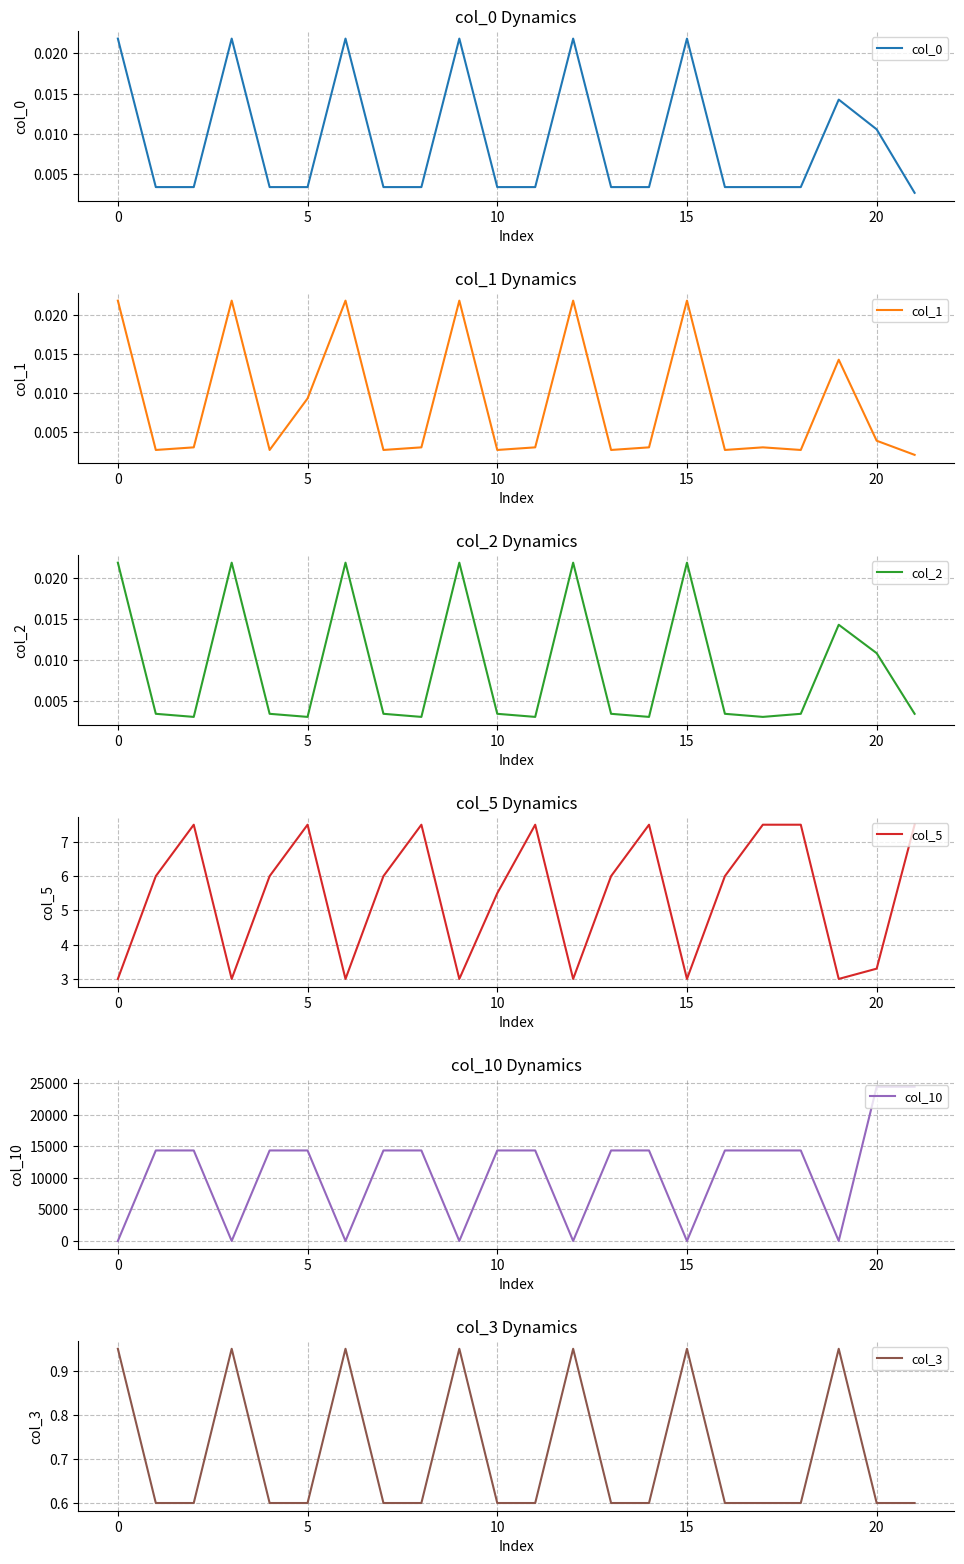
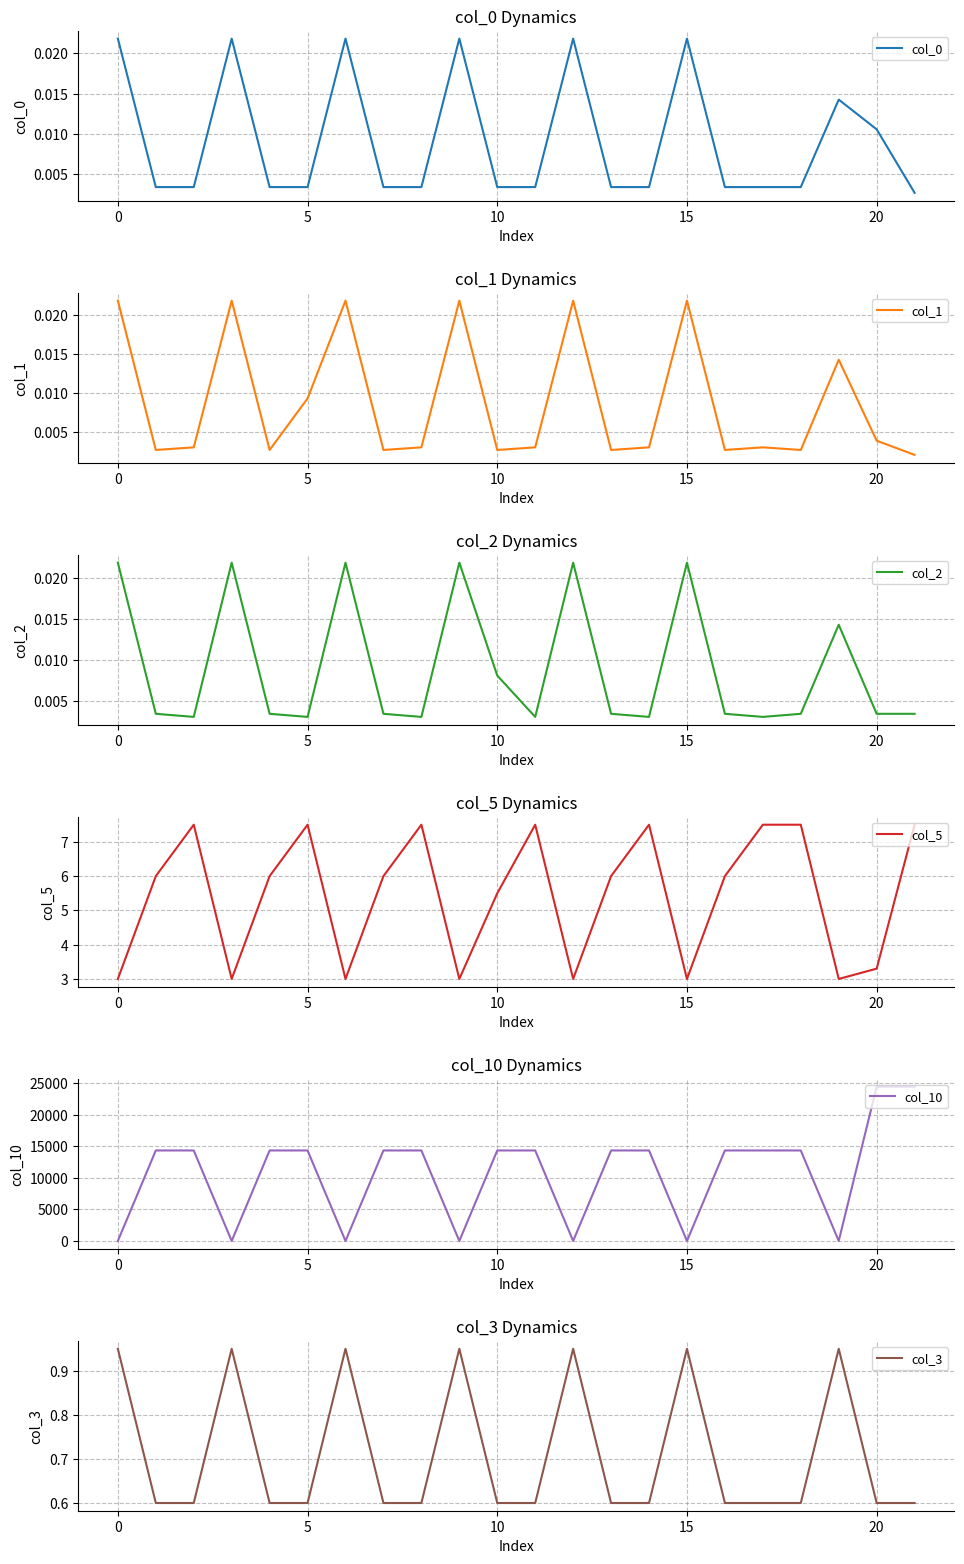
  {
    "col_0 Dynamics": {
      "0": 0.022,
      "5": 0.003,
      "10": 0.003,
      "15": 0.022,
      "20": 0.011
    },
    "col_1 Dynamics": {
      "0": 0.022,
      "5": 0.009,
      "10": 0.003,
      "15": 0.022,
      "20": 0.004
    },
    "col_2 Dynamics": {
      "0": 0.022,
      "5": 0.003,
-     "10": 0.003,
+     "10": 0.008,
      "15": 0.022,
-     "20": 0.011
+     "20": 0.003
    },
    "col_5 Dynamics": {
      "0": 3.0,
      "5": 7.5,
      "10": 5.5,
      "15": 3.0,
      "20": 3.3
    },
    "col_10 Dynamics": {
      "0": 0,
      "5": 14000,
      "10": 14000,
      "15": 0
    },
    "col_3 Dynamics": {
      "0": 0.95,
      "5": 0.60,
      "10": 0.60,
      "15": 0.95,
      "20": 0.60
    }
  }
